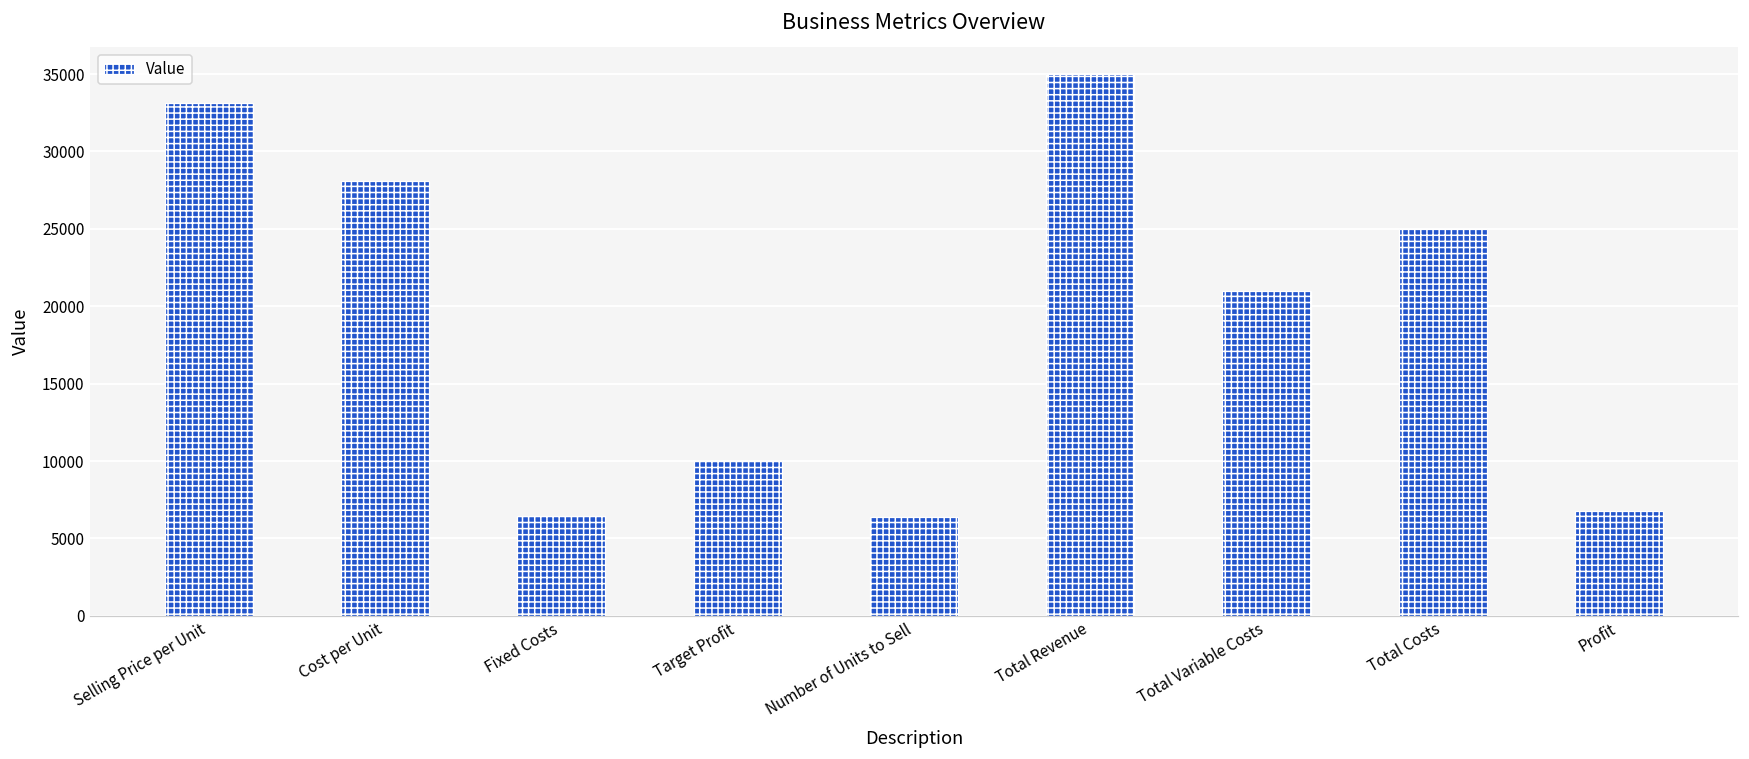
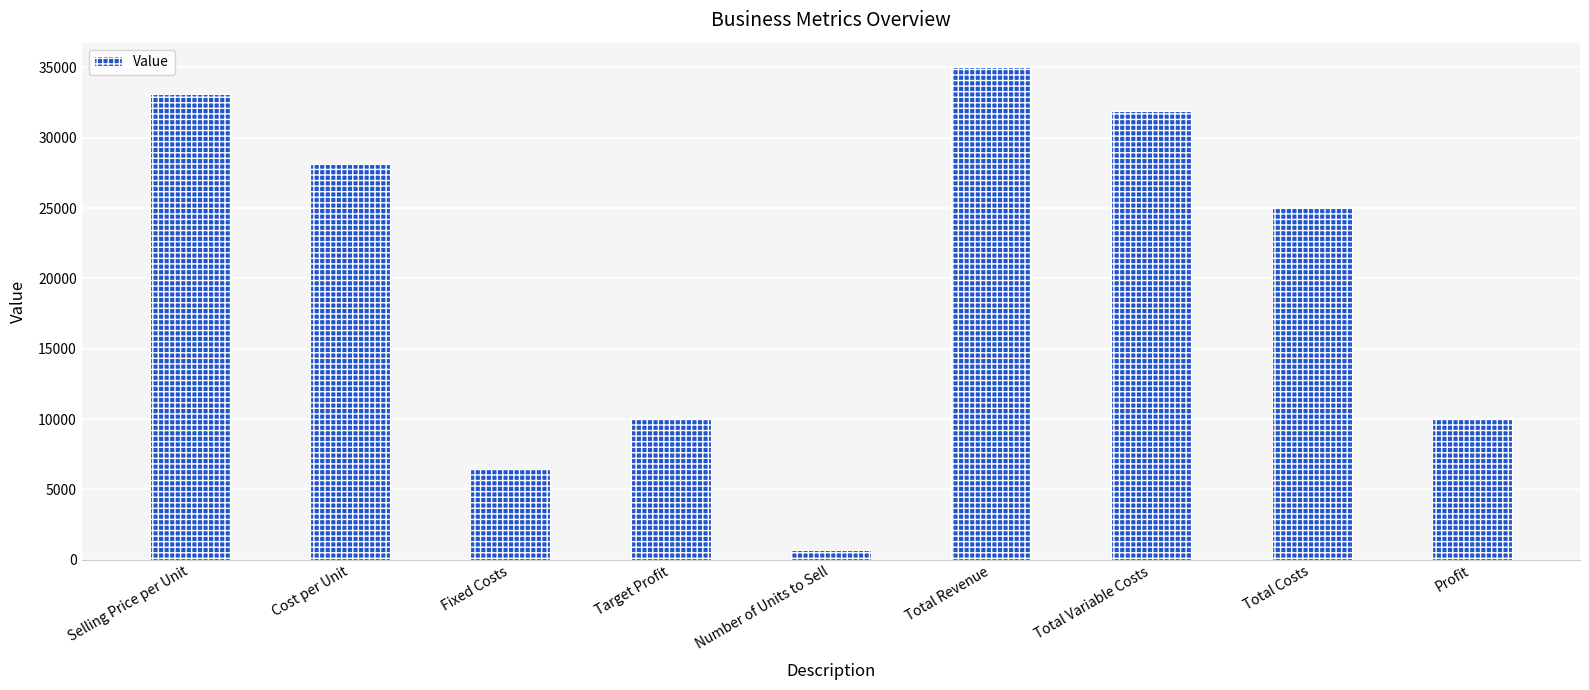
  {
    "Selling Price per Unit": 33100,
    "Cost per Unit": 28100,
    "Fixed Costs": 6500,
    "Target Profit": 10000,
-   "Number of Units to Sell": 6400,
+   "Number of Units to Sell": 700,
    "Total Revenue": 35000,
-   "Total Variable Costs": 21000,
+   "Total Variable Costs": 31900,
    "Total Costs": 25000,
-   "Profit": 6800
+   "Profit": 10000
  }
